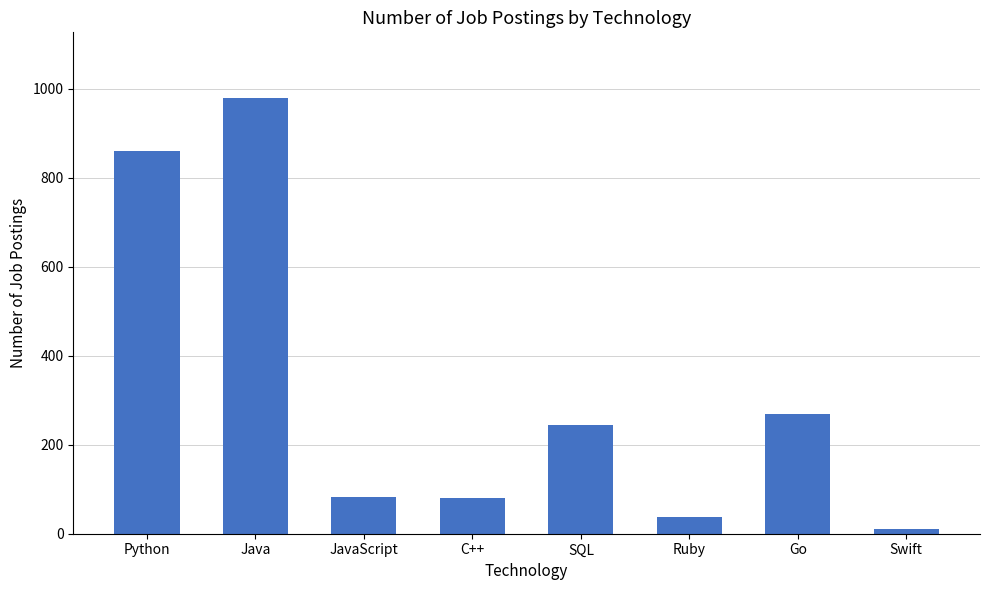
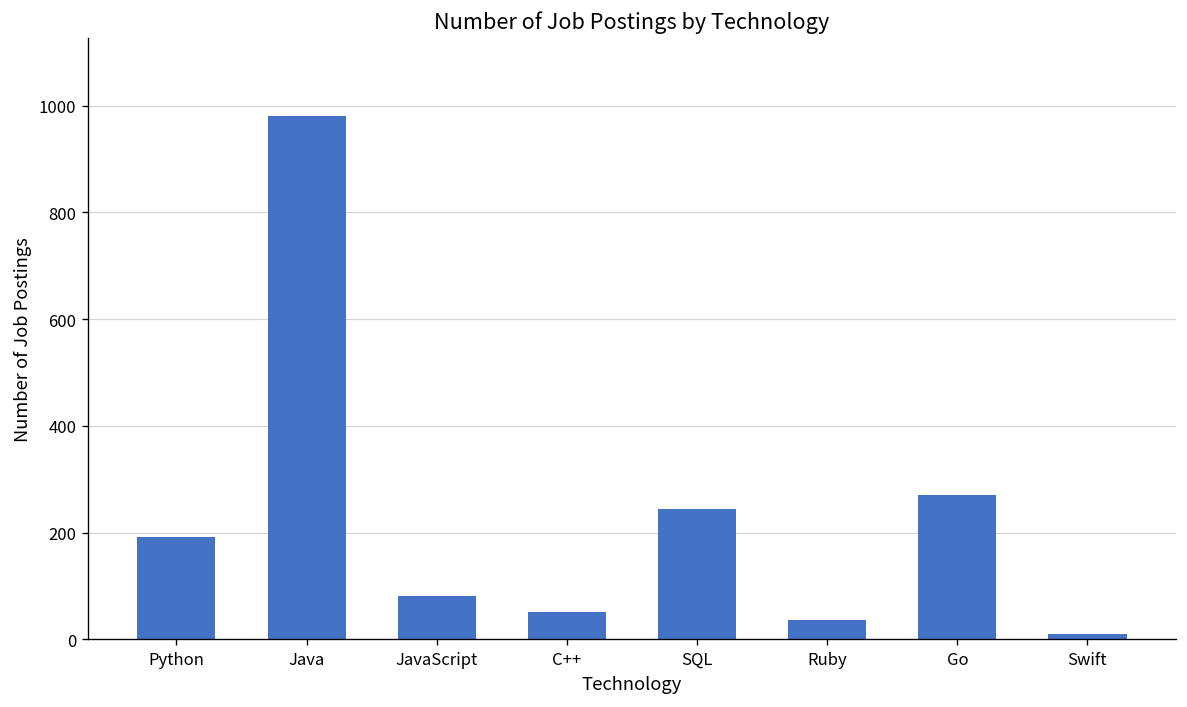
  {
-   "Python": 860,
+   "Python": 190,
    "Java": 980,
    "JavaScript": 80,
-   "C++": 80,
+   "C++": 50,
    "SQL": 240,
    "Ruby": 40,
    "Go": 270,
    "Swift": 10
  }
